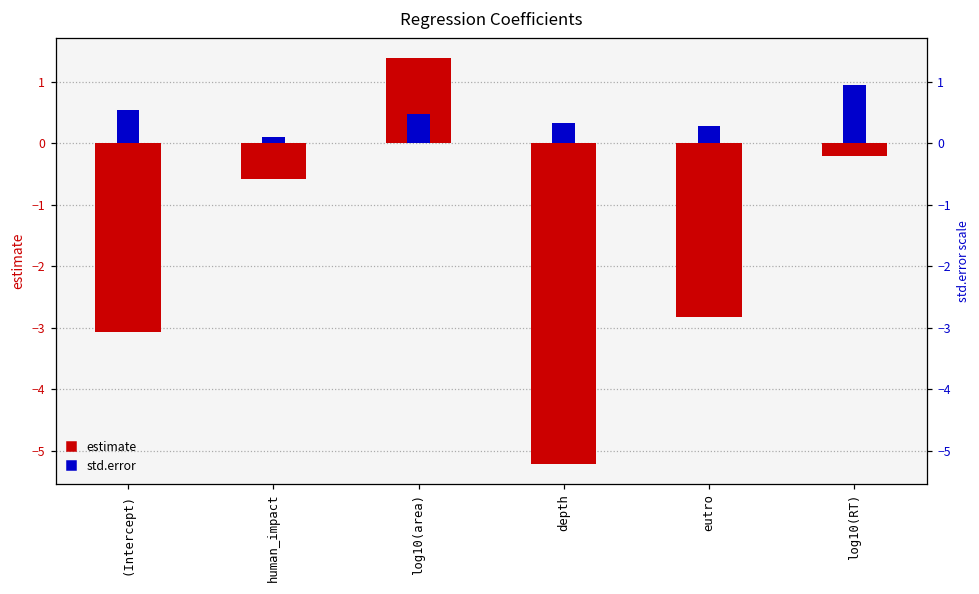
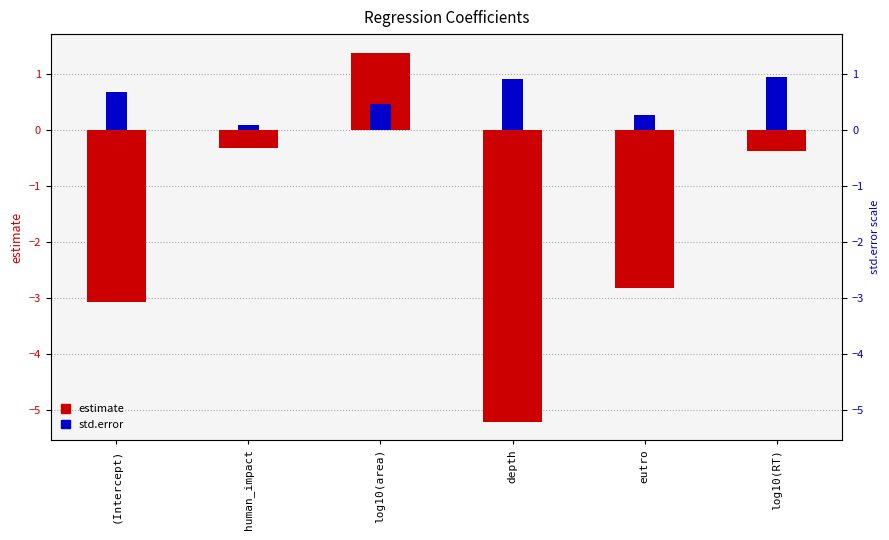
  {
    "estimate": {
      "(Intercept)": -3.1,
-     "human_impact": -0.6,
+     "human_impact": -0.3,
      "log10(area)": 1.4,
      "depth": -5.2,
      "eutro": -2.8,
-     "log10(RT)": -0.2
+     "log10(RT)": -0.4
    },
    "std.error": {
-     "(Intercept)": 0.5,
+     "(Intercept)": 0.7,
      "human_impact": 0.1,
-     "depth": 0.3,
+     "depth": 0.9,
      "eutro": 0.3,
      "log10(RT)": 1.0
    }
  }
